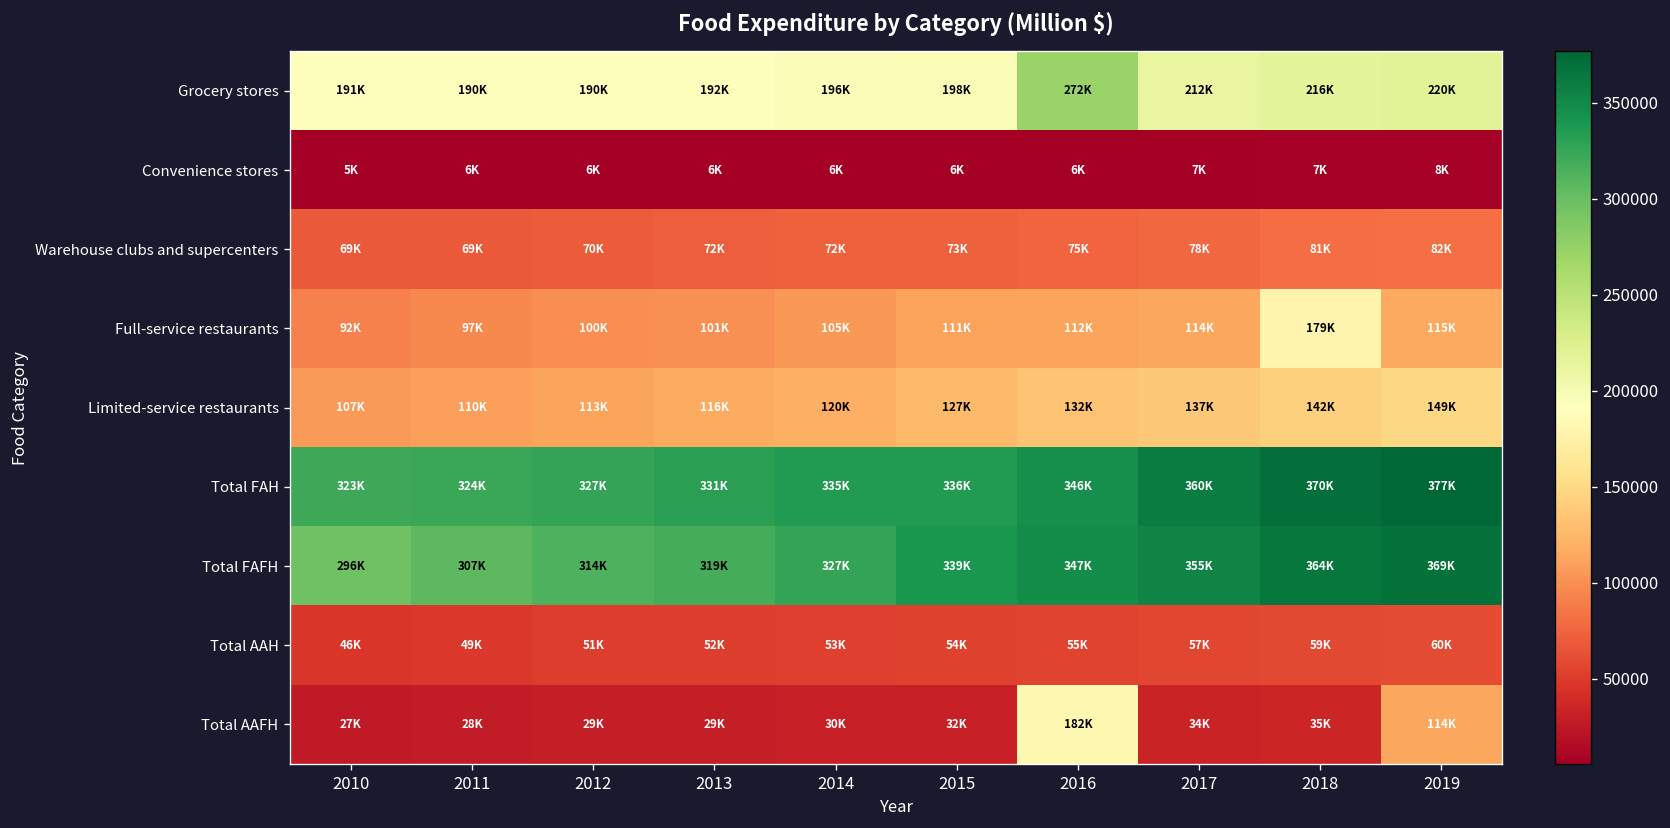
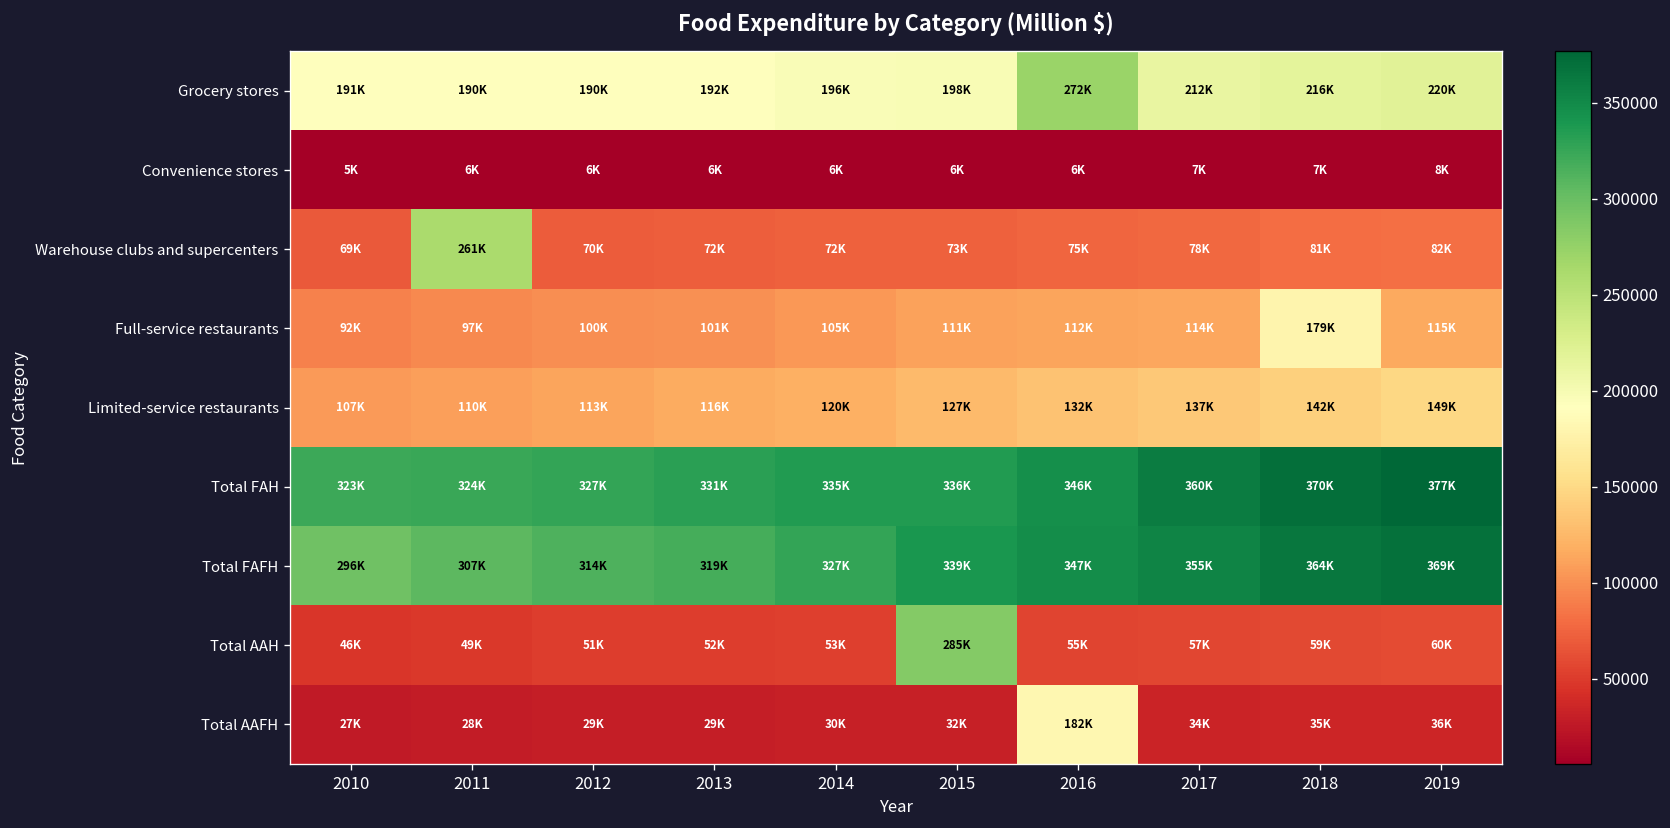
  {
    "Grocery stores": {
      "2010": "191K",
      "2011": "190K",
      "2012": "190K",
      "2013": "192K",
      "2014": "196K",
      "2015": "198K",
      "2016": "272K",
      "2017": "212K",
      "2018": "216K",
      "2019": "220K"
    },
    "Convenience stores": {
      "2010": "5K",
      "2011": "6K",
      "2012": "6K",
      "2013": "6K",
      "2014": "6K",
      "2015": "6K",
      "2016": "6K",
      "2017": "7K",
      "2018": "7K",
      "2019": "8K"
    },
    "Warehouse clubs and supercenters": {
      "2010": "69K",
-     "2011": "69K",
+     "2011": "261K",
      "2012": "70K",
      "2013": "72K",
      "2014": "72K",
      "2015": "73K",
      "2016": "75K",
      "2017": "78K",
      "2018": "81K",
      "2019": "82K"
    },
    "Full-service restaurants": {
      "2010": "92K",
      "2011": "97K",
      "2012": "100K",
      "2013": "101K",
      "2014": "105K",
      "2015": "111K",
      "2016": "112K",
      "2017": "114K",
      "2018": "179K",
      "2019": "115K"
    },
    "Limited-service restaurants": {
      "2010": "107K",
      "2011": "110K",
      "2012": "113K",
      "2013": "116K",
      "2014": "120K",
      "2015": "127K",
      "2016": "132K",
      "2017": "137K",
      "2018": "142K",
      "2019": "149K"
    },
    "Total FAH": {
      "2010": "323K",
      "2011": "324K",
      "2012": "327K",
      "2013": "331K",
      "2014": "335K",
      "2015": "336K",
      "2016": "346K",
      "2017": "360K",
      "2018": "370K",
      "2019": "377K"
    },
    "Total FAFH": {
      "2010": "296K",
      "2011": "307K",
      "2012": "314K",
      "2013": "319K",
      "2014": "327K",
      "2015": "339K",
      "2016": "347K",
      "2017": "355K",
      "2018": "364K",
      "2019": "369K"
    },
    "Total AAH": {
      "2010": "46K",
      "2011": "49K",
      "2012": "51K",
      "2013": "52K",
      "2014": "53K",
-     "2015": "54K",
+     "2015": "285K",
      "2016": "55K",
      "2017": "57K",
      "2018": "59K",
      "2019": "60K"
    },
    "Total AAFH": {
      "2010": "27K",
      "2011": "28K",
      "2012": "29K",
      "2013": "29K",
      "2014": "30K",
      "2015": "32K",
      "2016": "182K",
      "2017": "34K",
      "2018": "35K",
-     "2019": "114K"
+     "2019": "36K"
    }
  }
